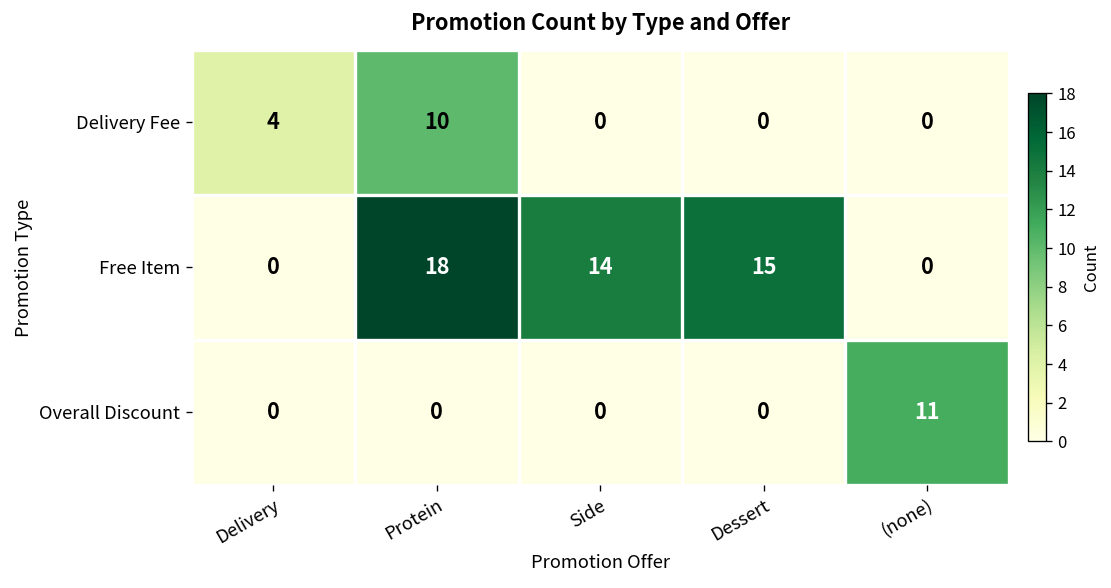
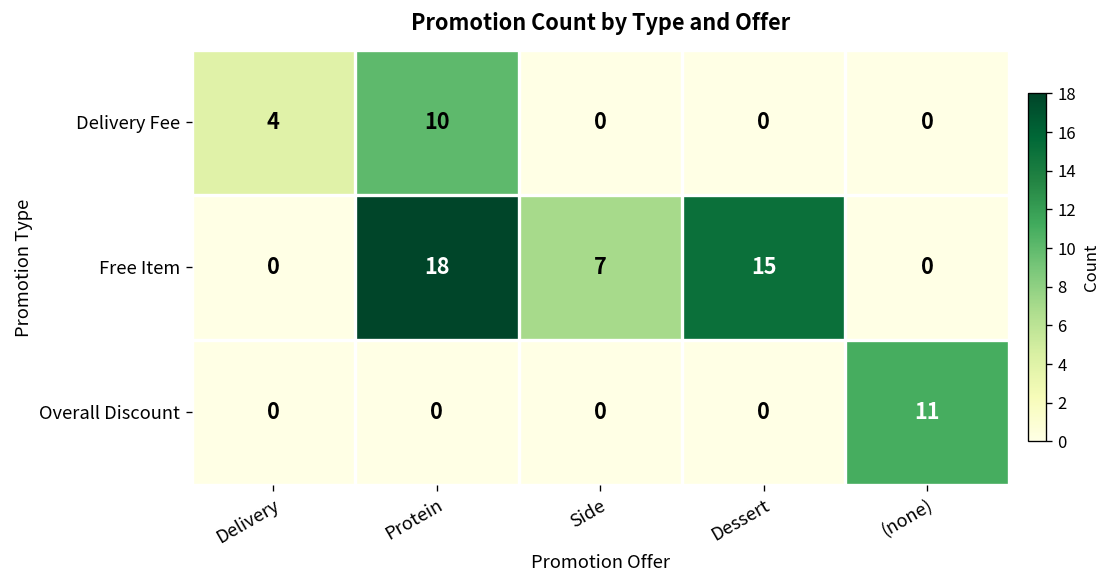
  {
    "Delivery Fee": {
      "Delivery": 4,
      "Protein": 10,
      "Side": 0,
      "Dessert": 0,
      "(none)": 0
    },
    "Free Item": {
      "Delivery": 0,
      "Protein": 18,
-     "Side": 14,
+     "Side": 7,
      "Dessert": 15,
      "(none)": 0
    },
    "Overall Discount": {
      "Delivery": 0,
      "Protein": 0,
      "Side": 0,
      "Dessert": 0,
      "(none)": 11
    }
  }
